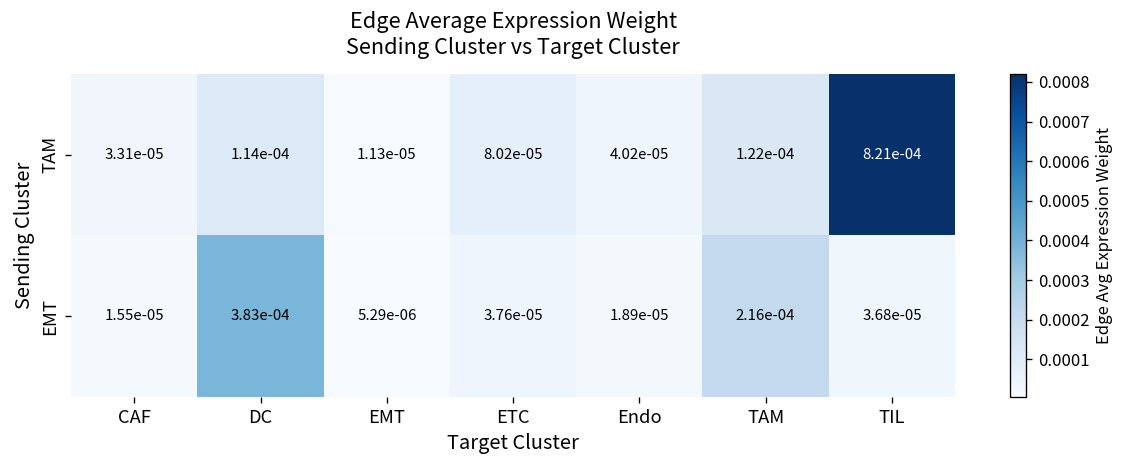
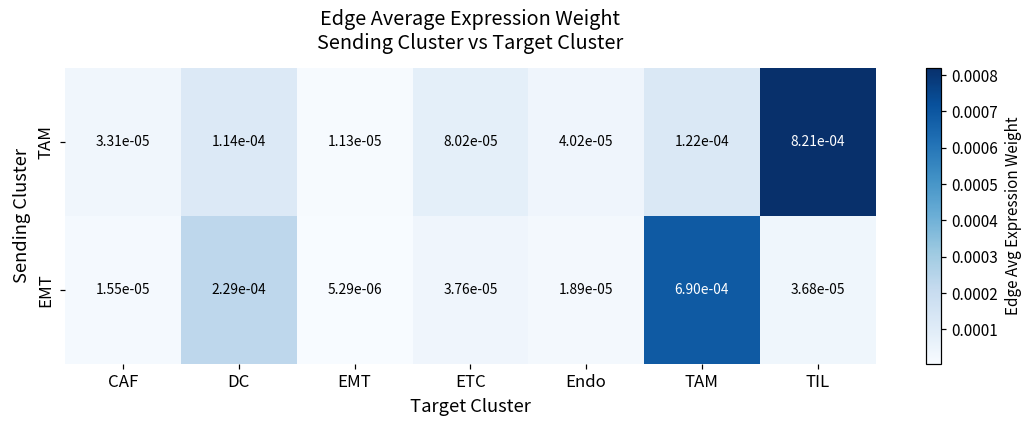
  {
    "TAM": {
      "CAF": "3.31e-05",
      "DC": "1.14e-04",
      "EMT": "1.13e-05",
      "ETC": "8.02e-05",
      "Endo": "4.02e-05",
      "TAM": "1.22e-04",
      "TIL": "8.21e-04"
    },
    "EMT": {
      "CAF": "1.55e-05",
-     "DC": "3.83e-04",
+     "DC": "2.29e-04",
      "EMT": "5.29e-06",
      "ETC": "3.76e-05",
      "Endo": "1.89e-05",
-     "TAM": "2.16e-04",
+     "TAM": "6.90e-04",
      "TIL": "3.68e-05"
    }
  }
